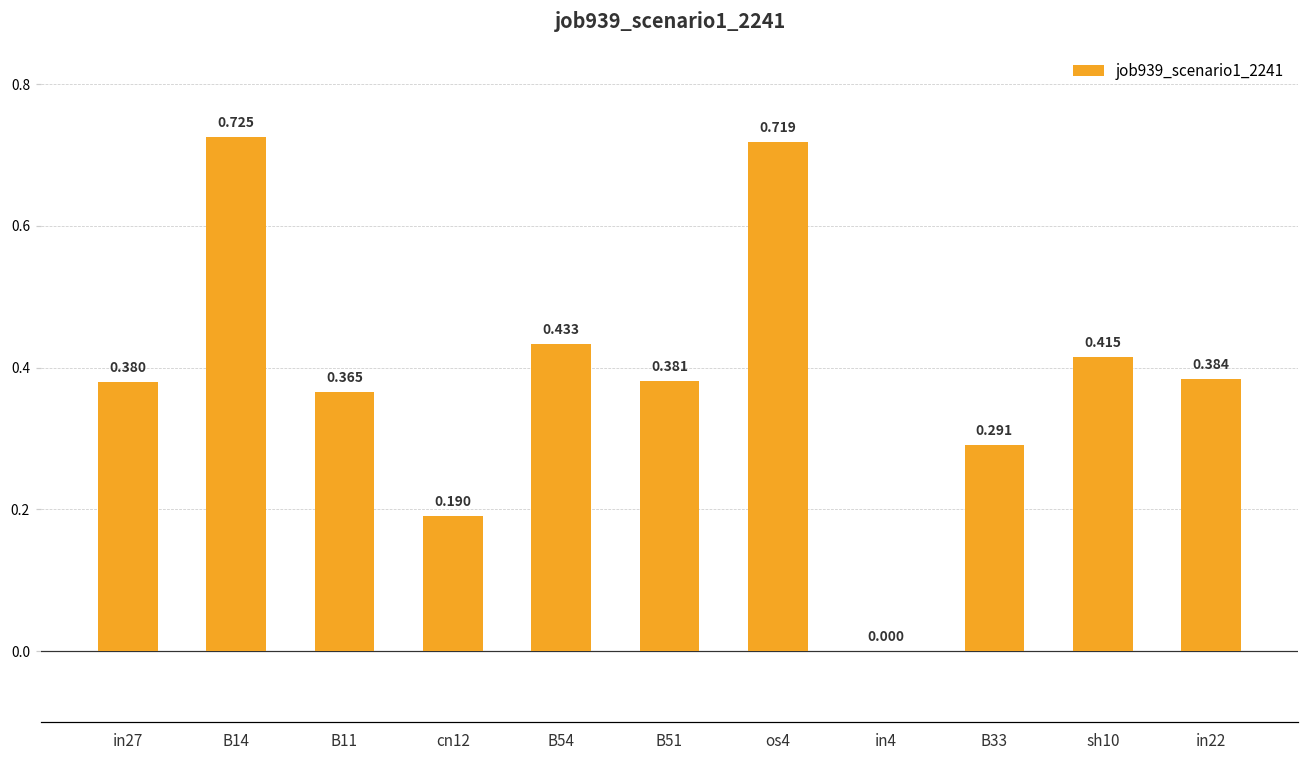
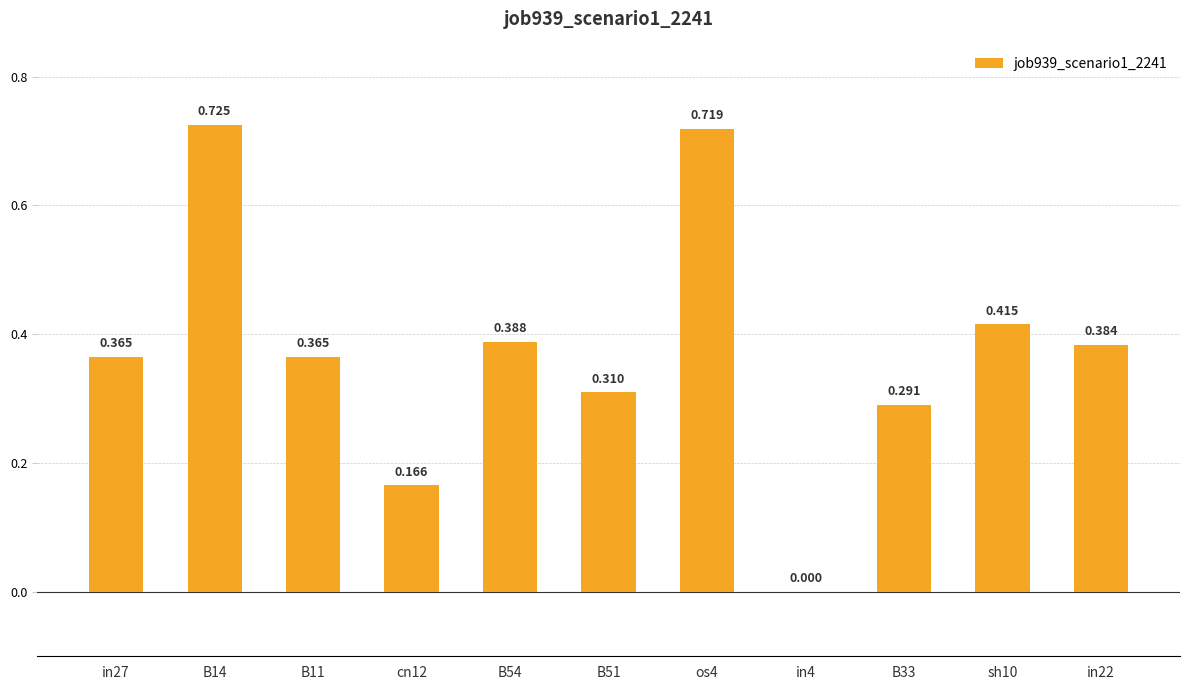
  {
-   "in27": 0.380,
+   "in27": 0.365,
    "B14": 0.725,
    "B11": 0.365,
-   "cn12": 0.190,
-   "B54": 0.433,
-   "B51": 0.381,
+   "cn12": 0.166,
+   "B54": 0.388,
+   "B51": 0.310,
    "os4": 0.719,
    "in4": 0.000,
    "B33": 0.291,
    "sh10": 0.415,
    "in22": 0.384
  }
